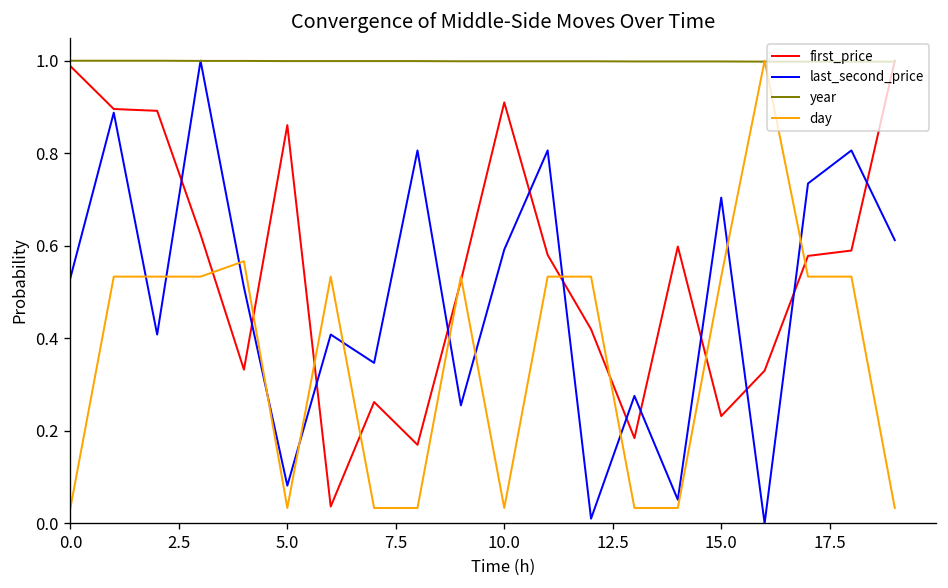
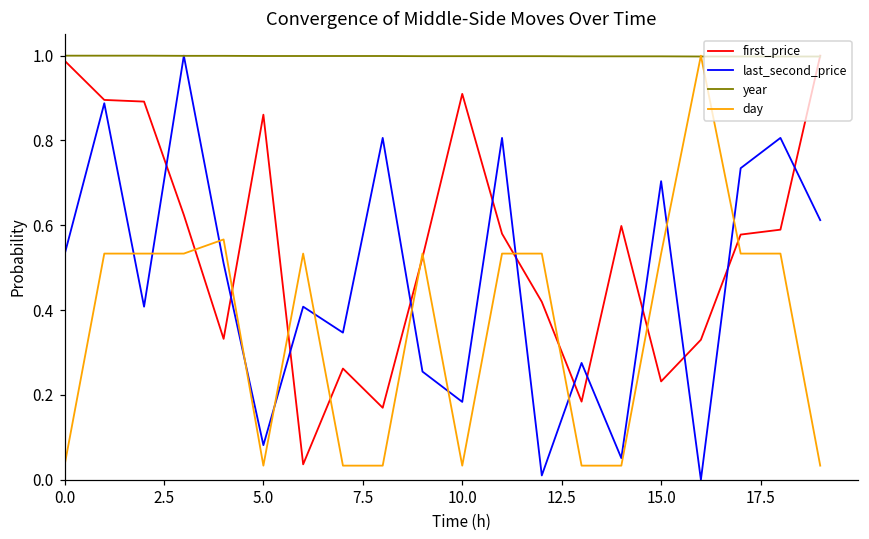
  {
    "first_price": {
      "0.0": 0.99,
      "5.0": 0.86,
      "10.0": 0.91,
      "15.0": 0.23
    },
    "last_second_price": {
      "0.0": 0.53,
      "5.0": 0.08,
-     "10.0": 0.59,
+     "10.0": 0.18,
      "15.0": 0.70
    },
    "year": {
      "0.0": 1.00,
      "5.0": 1.00,
      "10.0": 1.00,
      "15.0": 1.00
    },
    "day": {
      "0.0": 0.03,
      "5.0": 0.03,
      "10.0": 0.03,
      "15.0": 0.53
    }
  }
